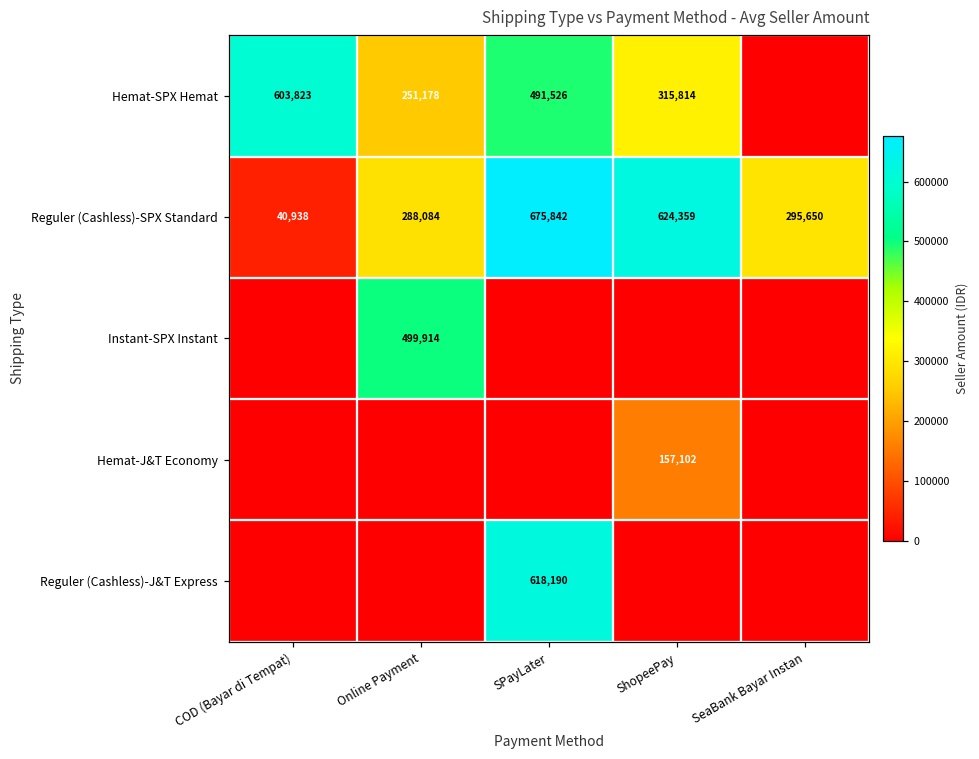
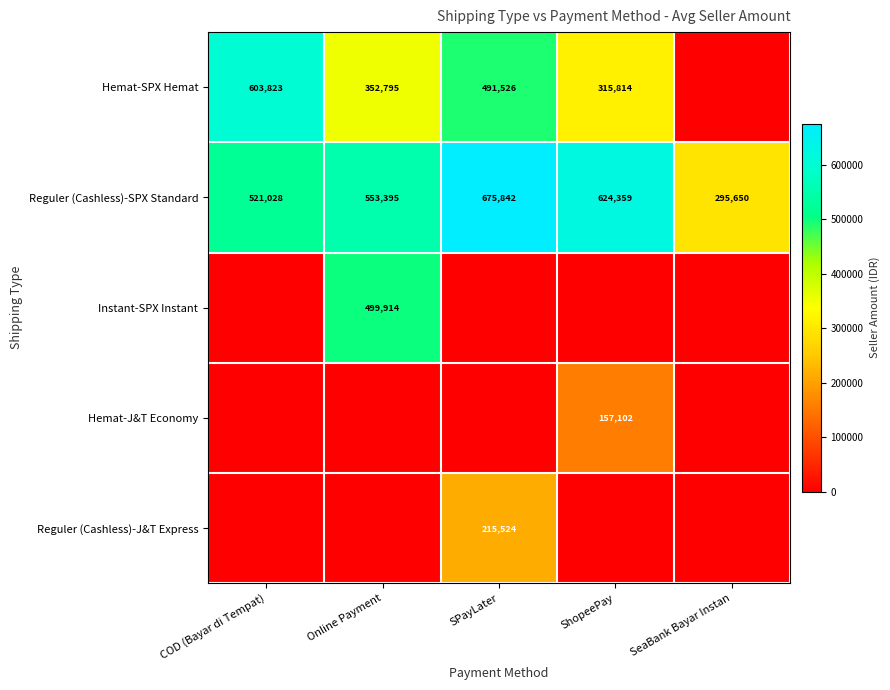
  {
    "Hemat-SPX Hemat": {
      "COD (Bayar di Tempat)": "603,823",
-     "Online Payment": "251,178",
+     "Online Payment": "352,795",
      "SPayLater": "491,526",
      "ShopeePay": "315,814"
    },
    "Reguler (Cashless)-SPX Standard": {
-     "COD (Bayar di Tempat)": "40,938",
-     "Online Payment": "288,084",
+     "COD (Bayar di Tempat)": "521,028",
+     "Online Payment": "553,395",
      "SPayLater": "675,842",
      "ShopeePay": "624,359",
      "SeaBank Bayar Instan": "295,650"
    },
    "Instant-SPX Instant": {
      "Online Payment": "499,914"
    },
    "Hemat-J&T Economy": {
      "ShopeePay": "157,102"
    },
    "Reguler (Cashless)-J&T Express": {
-     "SPayLater": "618,190"
+     "SPayLater": "215,524"
    }
  }
